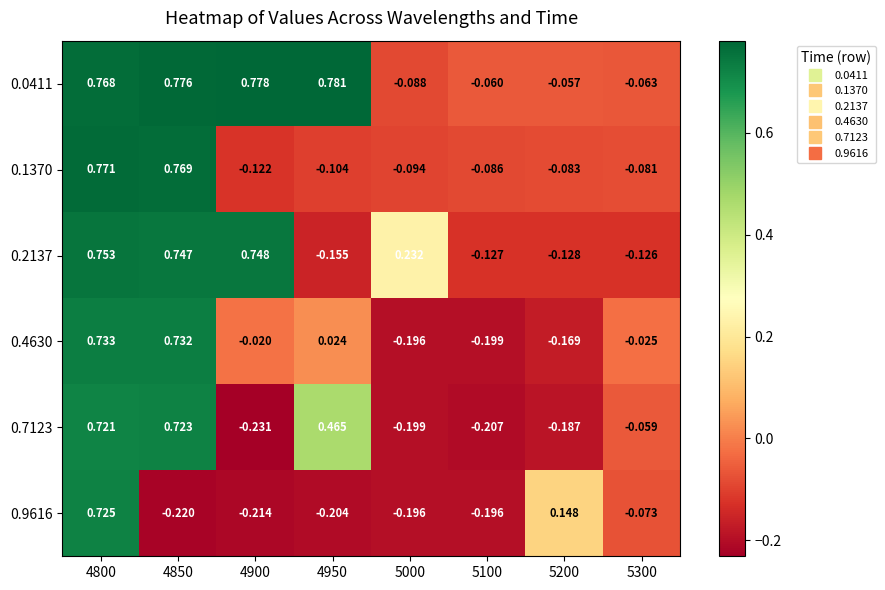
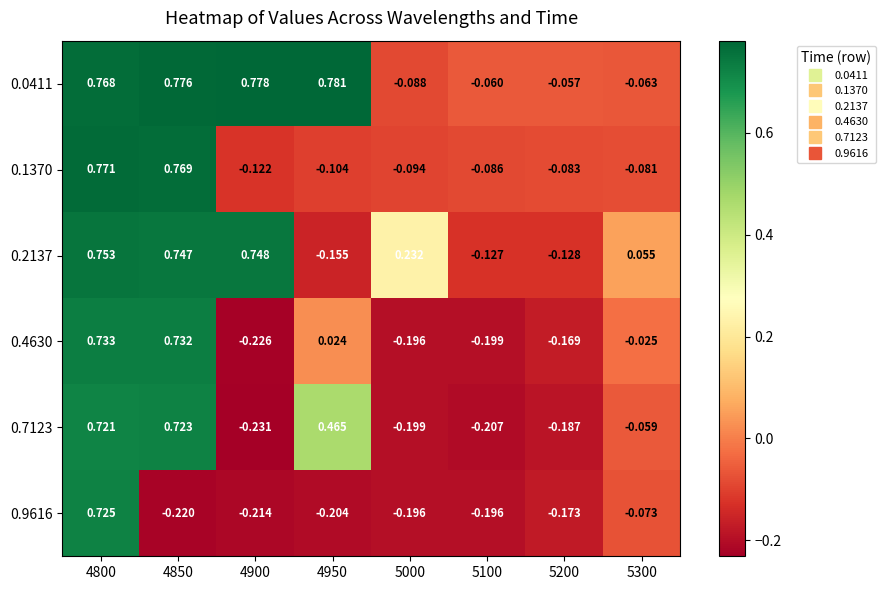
  {
    "0.0411": {
      "4800": 0.768,
      "4850": 0.776,
      "4900": 0.778,
      "4950": 0.781,
      "5000": -0.088,
      "5100": -0.060,
      "5200": -0.057,
      "5300": -0.063
    },
    "0.1370": {
      "4800": 0.771,
      "4850": 0.769,
      "4900": -0.122,
      "4950": -0.104,
      "5000": -0.094,
      "5100": -0.086,
      "5200": -0.083,
      "5300": -0.081
    },
    "0.2137": {
      "4800": 0.753,
      "4850": 0.747,
      "4900": 0.748,
      "4950": -0.155,
      "5000": 0.232,
      "5100": -0.127,
      "5200": -0.128,
-     "5300": -0.126
+     "5300": 0.055
    },
    "0.4630": {
      "4800": 0.733,
      "4850": 0.732,
-     "4900": -0.020,
+     "4900": -0.226,
      "4950": 0.024,
      "5000": -0.196,
      "5100": -0.199,
      "5200": -0.169,
      "5300": -0.025
    },
    "0.7123": {
      "4800": 0.721,
      "4850": 0.723,
      "4900": -0.231,
      "4950": 0.465,
      "5000": -0.199,
      "5100": -0.207,
      "5200": -0.187,
      "5300": -0.059
    },
    "0.9616": {
      "4800": 0.725,
      "4850": -0.220,
      "4900": -0.214,
      "4950": -0.204,
      "5000": -0.196,
      "5100": -0.196,
-     "5200": 0.148,
+     "5200": -0.173,
      "5300": -0.073
    }
  }
